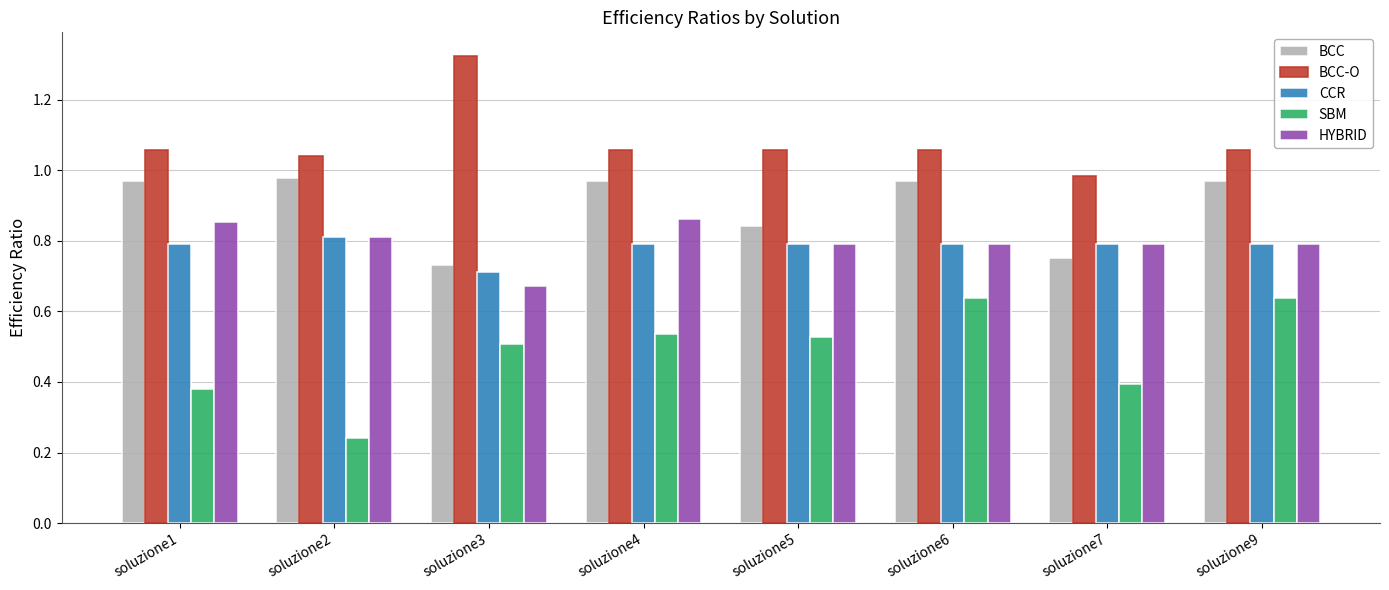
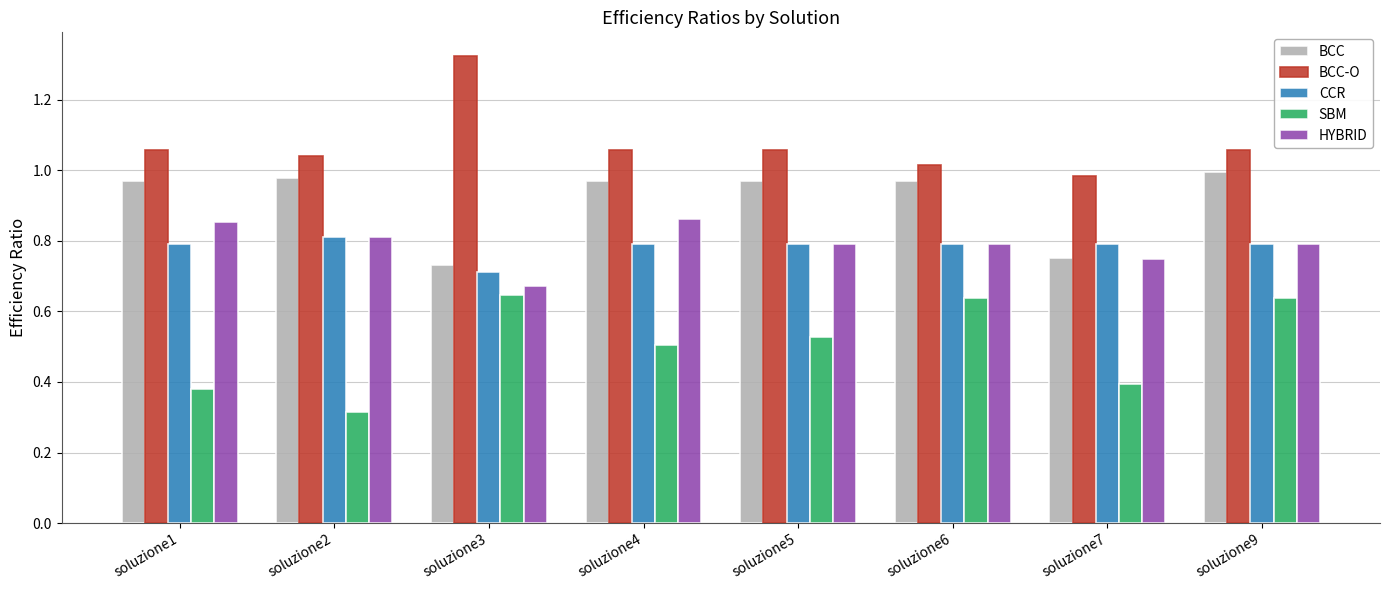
  {
    "BCC": {
      "soluzione1": 0.97,
      "soluzione2": 0.98,
      "soluzione3": 0.73,
      "soluzione4": 0.97,
-     "soluzione5": 0.84,
+     "soluzione5": 0.97,
      "soluzione6": 0.97,
      "soluzione7": 0.75,
-     "soluzione9": 0.97
+     "soluzione9": 0.99
    },
    "BCC-O": {
      "soluzione1": 1.06,
      "soluzione2": 1.04,
      "soluzione3": 1.32,
      "soluzione4": 1.06,
      "soluzione5": 1.06,
-     "soluzione6": 1.06,
+     "soluzione6": 1.02,
      "soluzione7": 0.98,
      "soluzione9": 1.06
    },
    "CCR": {
      "soluzione1": 0.79,
      "soluzione2": 0.81,
      "soluzione3": 0.71,
      "soluzione4": 0.79,
      "soluzione5": 0.79,
      "soluzione6": 0.79,
      "soluzione7": 0.79,
      "soluzione9": 0.79
    },
    "SBM": {
      "soluzione1": 0.38,
-     "soluzione2": 0.24,
-     "soluzione3": 0.51,
-     "soluzione4": 0.54,
+     "soluzione2": 0.31,
+     "soluzione3": 0.65,
+     "soluzione4": 0.51,
      "soluzione5": 0.53,
      "soluzione6": 0.64,
      "soluzione7": 0.39,
      "soluzione9": 0.64
    },
    "HYBRID": {
      "soluzione1": 0.85,
      "soluzione2": 0.81,
      "soluzione3": 0.67,
      "soluzione4": 0.86,
      "soluzione5": 0.79,
      "soluzione6": 0.79,
-     "soluzione7": 0.79,
+     "soluzione7": 0.75,
      "soluzione9": 0.79
    }
  }
